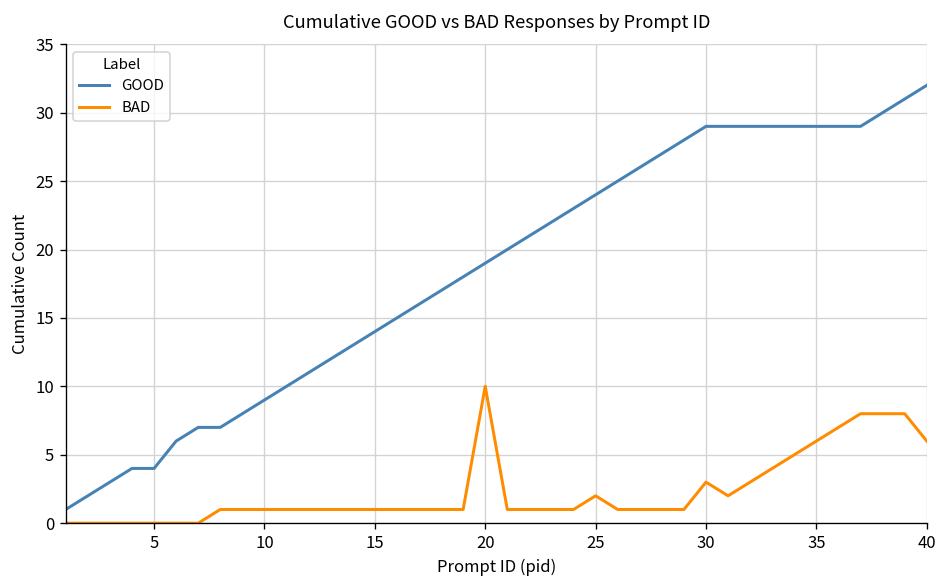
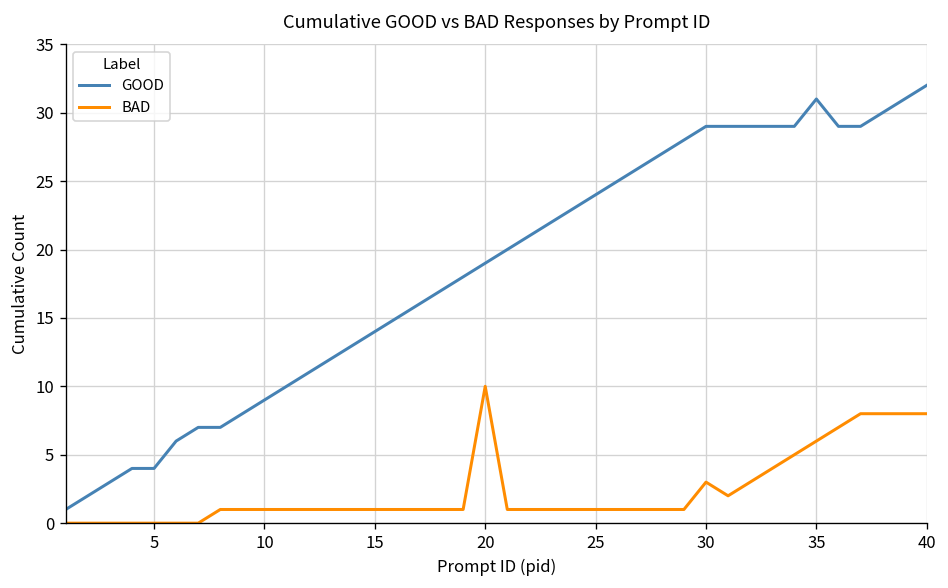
  {
    "GOOD": {
      "5": 4,
      "10": 9,
      "15": 14,
      "20": 19,
      "25": 24,
      "30": 29,
-     "35": 29,
+     "35": 31,
      "40": 32
    },
    "BAD": {
      "5": 0,
      "10": 1,
      "15": 1,
      "20": 10,
-     "25": 2,
+     "25": 1,
      "30": 3,
      "35": 6,
-     "40": 6
+     "40": 8
    }
  }
